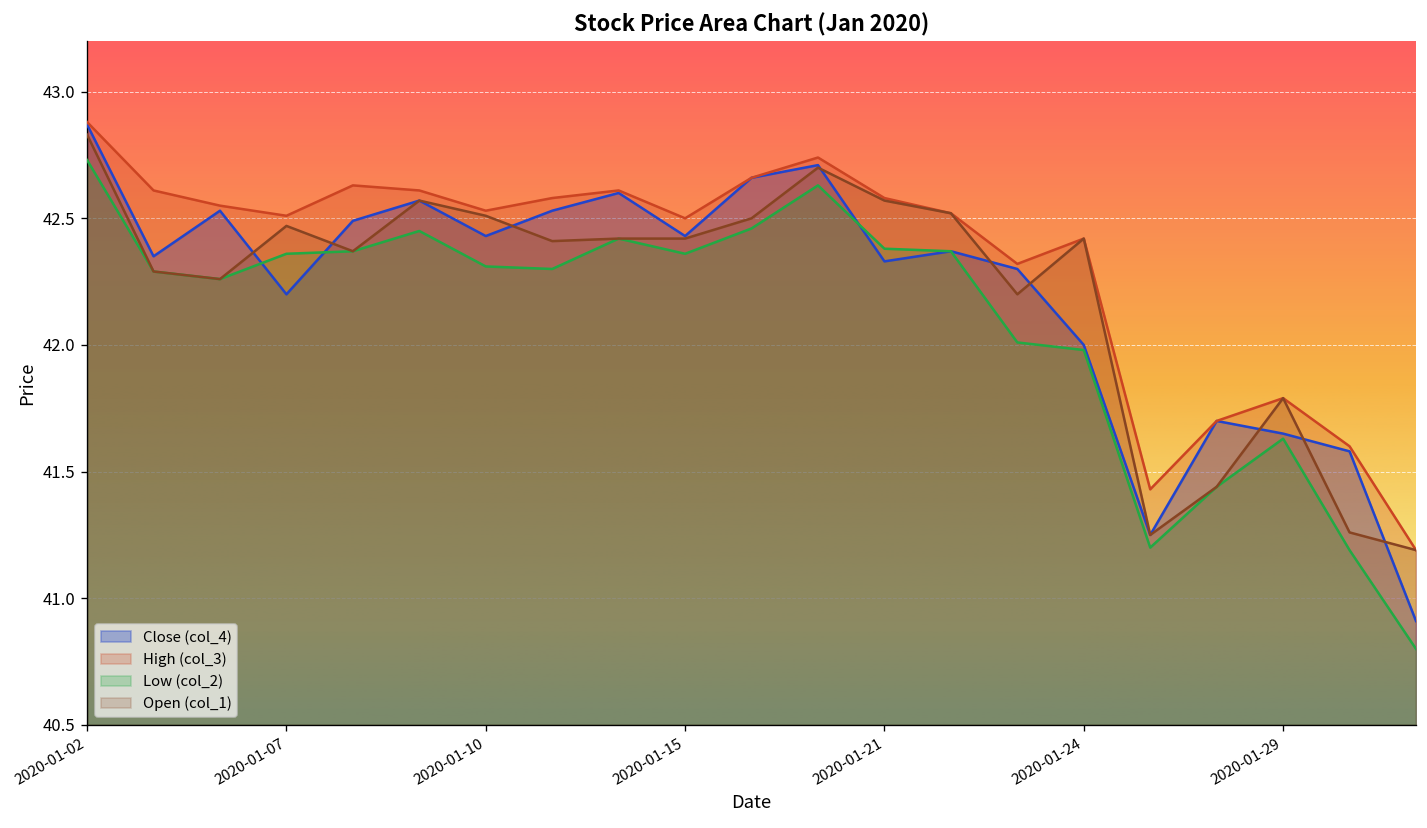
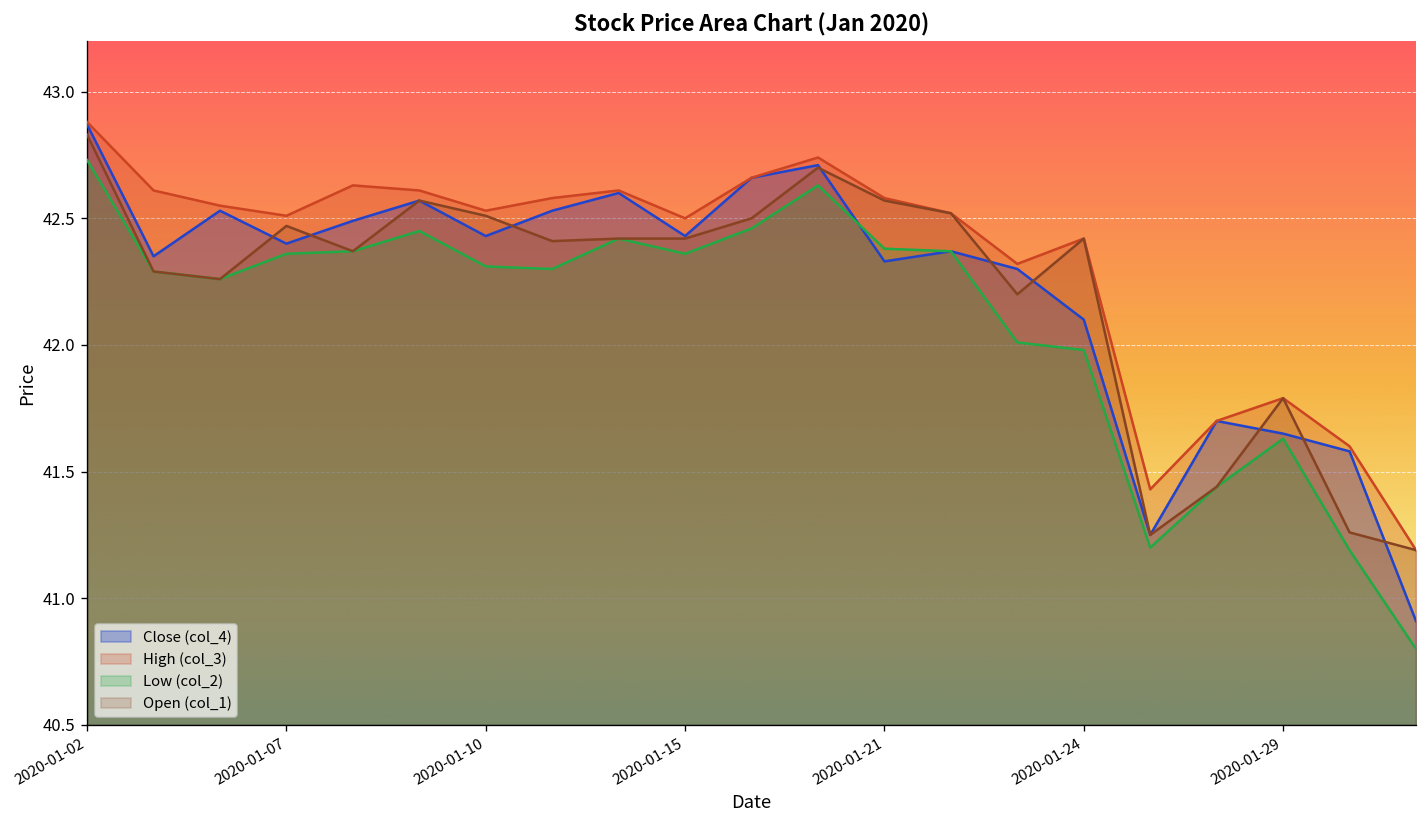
  {
    "Close (col_4)": {
-     "2020-01-07": 42.2,
+     "2020-01-07": 42.4,
      "2020-01-10": 42.43,
      "2020-01-21": 42.33,
-     "2020-01-24": 42.0,
+     "2020-01-24": 42.1,
      "2020-01-29": 41.65
    }
  }
